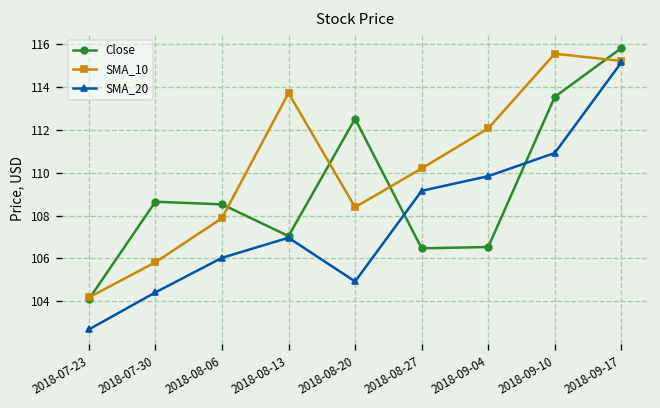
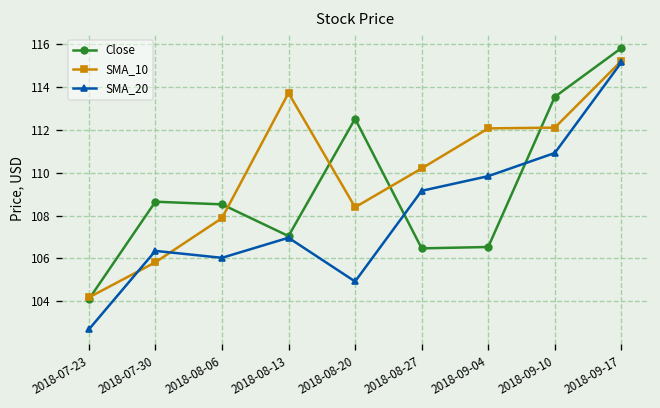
  {
    "Close": {
      "2018-07-30": 108.6,
      "2018-08-06": 108.5,
      "2018-08-20": 112.5,
      "2018-08-27": 106.5,
      "2018-09-04": 106.5,
      "2018-09-10": 113.5,
      "2018-09-17": 115.8
    },
    "SMA_10": {
      "2018-07-30": 105.8,
      "2018-08-06": 107.9,
      "2018-08-13": 113.7,
      "2018-08-20": 108.4,
      "2018-08-27": 110.2,
      "2018-09-04": 112.1,
-     "2018-09-10": 115.6
+     "2018-09-10": 112.1
    },
    "SMA_20": {
      "2018-07-23": 102.7,
-     "2018-07-30": 104.4,
+     "2018-07-30": 106.3,
      "2018-08-06": 106.0,
      "2018-08-20": 104.9,
      "2018-08-27": 109.2,
      "2018-09-04": 109.8,
      "2018-09-10": 110.9
    }
  }
